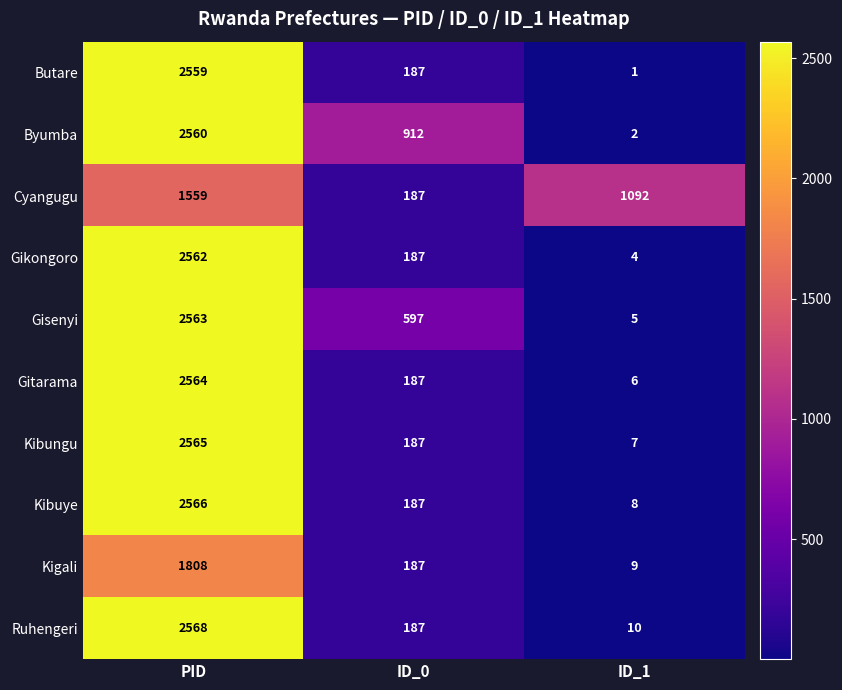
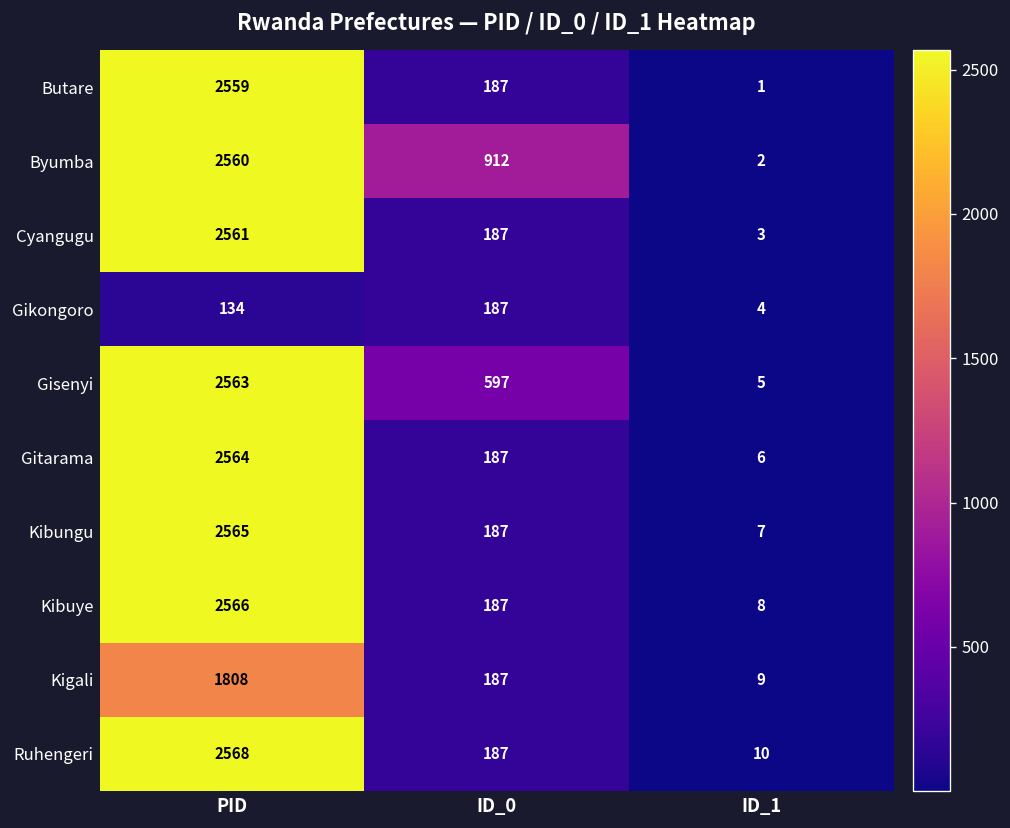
  {
    "Butare": {
      "PID": 2559,
      "ID_0": 187,
      "ID_1": 1
    },
    "Byumba": {
      "PID": 2560,
      "ID_0": 912,
      "ID_1": 2
    },
    "Cyangugu": {
-     "PID": 1559,
+     "PID": 2561,
      "ID_0": 187,
-     "ID_1": 1092
+     "ID_1": 3
    },
    "Gikongoro": {
-     "PID": 2562,
+     "PID": 134,
      "ID_0": 187,
      "ID_1": 4
    },
    "Gisenyi": {
      "PID": 2563,
      "ID_0": 597,
      "ID_1": 5
    },
    "Gitarama": {
      "PID": 2564,
      "ID_0": 187,
      "ID_1": 6
    },
    "Kibungu": {
      "PID": 2565,
      "ID_0": 187,
      "ID_1": 7
    },
    "Kibuye": {
      "PID": 2566,
      "ID_0": 187,
      "ID_1": 8
    },
    "Kigali": {
      "PID": 1808,
      "ID_0": 187,
      "ID_1": 9
    },
    "Ruhengeri": {
      "PID": 2568,
      "ID_0": 187,
      "ID_1": 10
    }
  }
